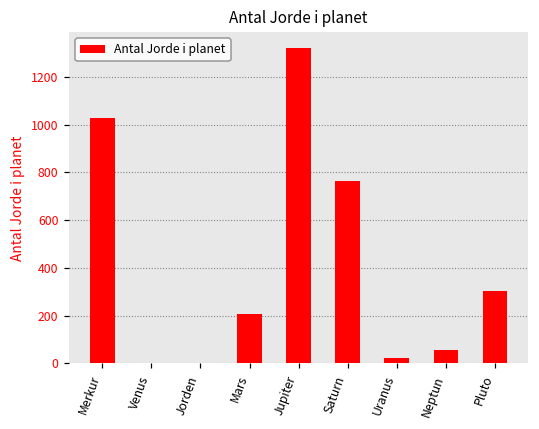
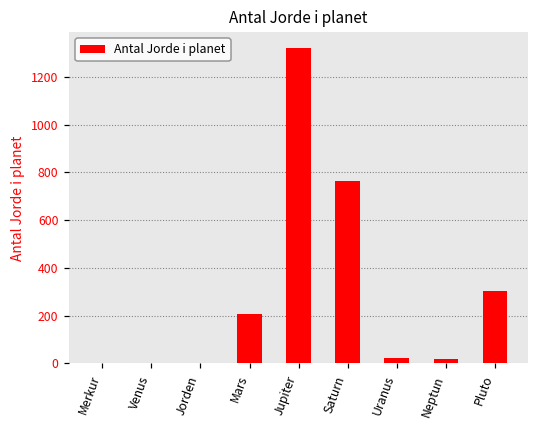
  {
-   "Merkur": 1030,
+   "Merkur": 0,
    "Mars": 210,
    "Jupiter": 1320,
    "Saturn": 760,
    "Uranus": 20,
-   "Neptun": 60,
+   "Neptun": 20,
    "Pluto": 300
  }
